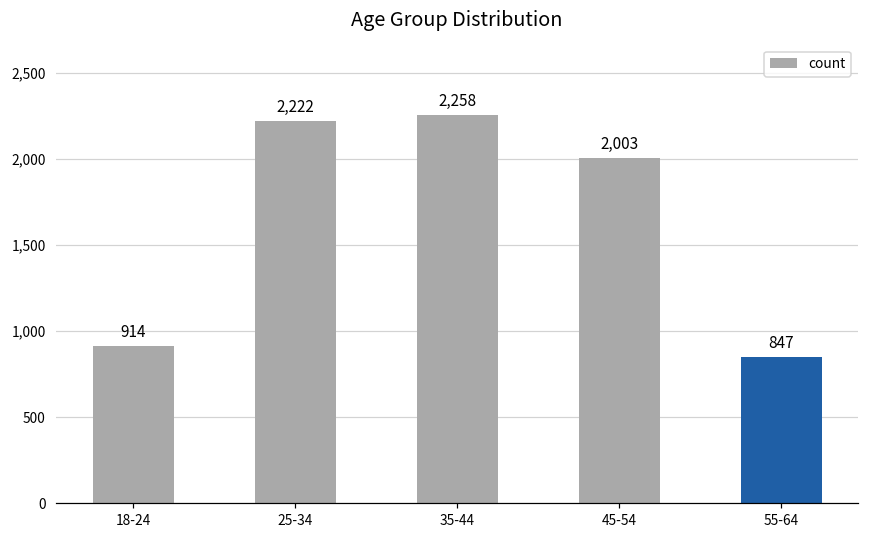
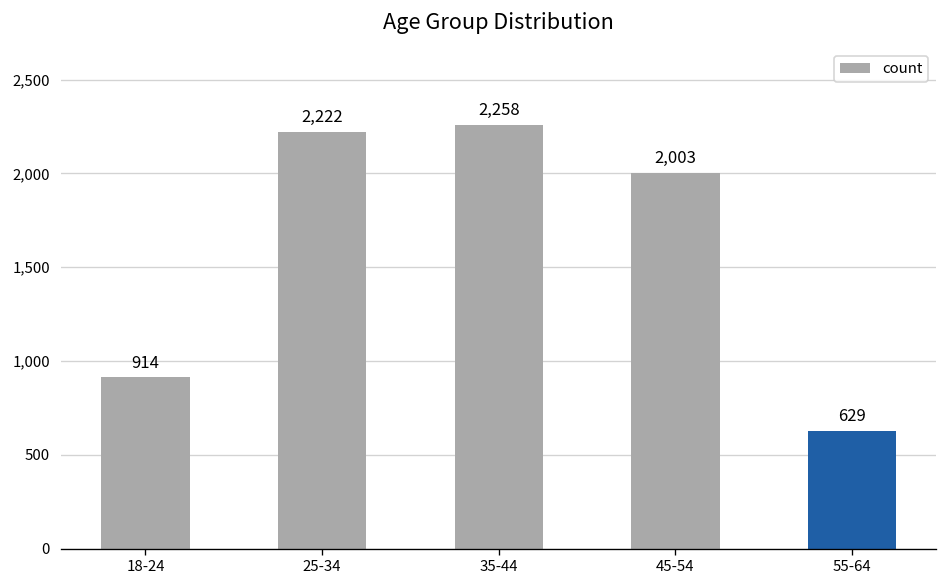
  {
    "18-24": "914",
    "25-34": "2,222",
    "35-44": "2,258",
    "45-54": "2,003",
-   "55-64": "847"
+   "55-64": "629"
  }
